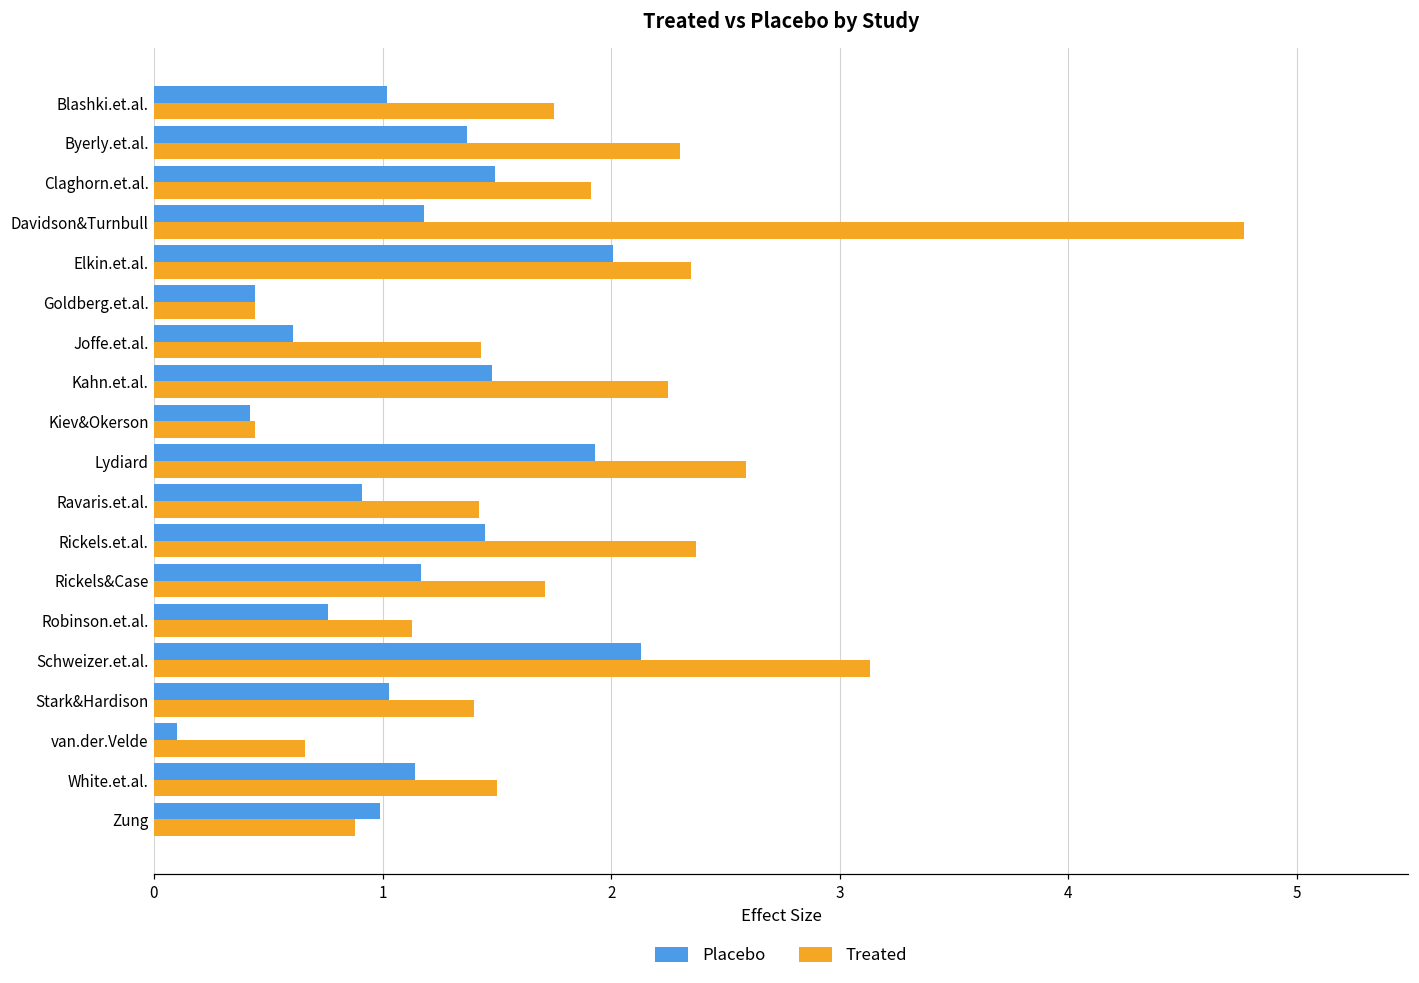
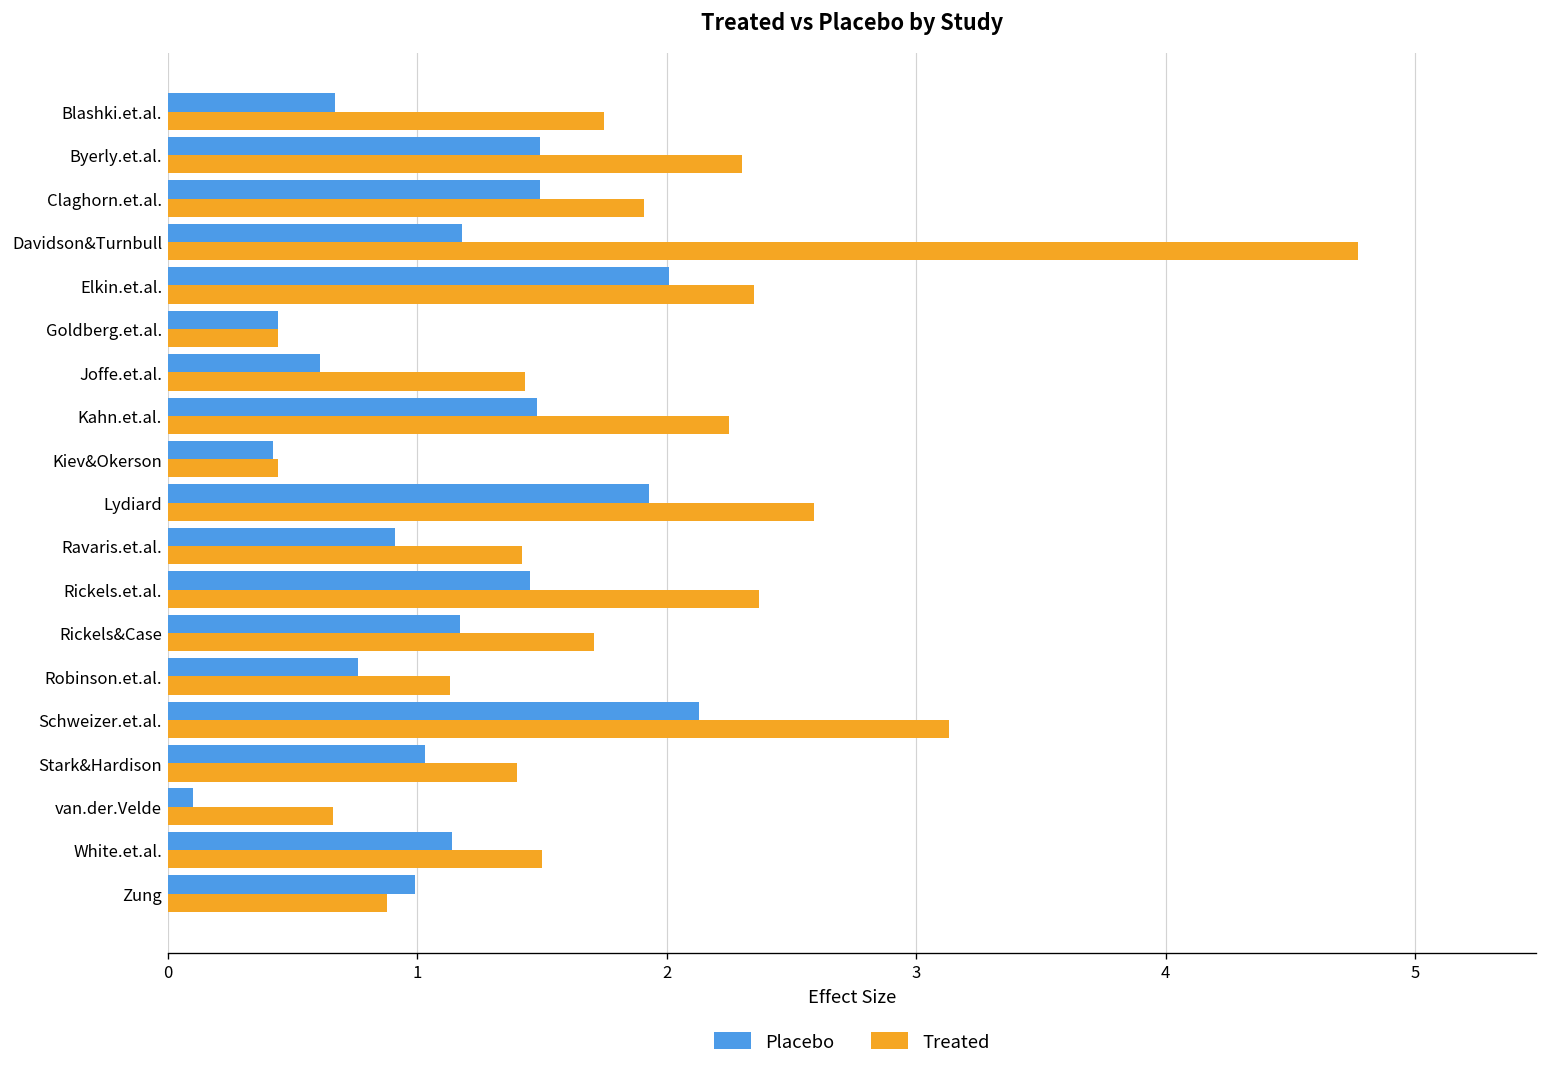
  {
    "Placebo": {
-     "Blashki.et.al.": 1.02,
-     "Byerly.et.al.": 1.37,
+     "Blashki.et.al.": 0.67,
+     "Byerly.et.al.": 1.49,
      "Claghorn.et.al.": 1.49,
      "Davidson&Turnbull": 1.18,
      "Elkin.et.al.": 2.01,
      "Goldberg.et.al.": 0.44,
      "Joffe.et.al.": 0.61,
      "Kahn.et.al.": 1.48,
      "Kiev&Okerson": 0.42,
      "Lydiard": 1.93,
      "Ravaris.et.al.": 0.91,
      "Rickels.et.al.": 1.45,
      "Rickels&Case": 1.17,
      "Robinson.et.al.": 0.76,
      "Schweizer.et.al.": 2.13,
      "Stark&Hardison": 1.03,
      "van.der.Velde": 0.10,
      "White.et.al.": 1.14,
      "Zung": 0.99
    },
    "Treated": {
      "Blashki.et.al.": 1.75,
      "Byerly.et.al.": 2.30,
      "Claghorn.et.al.": 1.91,
      "Davidson&Turnbull": 4.77,
      "Elkin.et.al.": 2.35,
      "Goldberg.et.al.": 0.44,
      "Joffe.et.al.": 1.43,
      "Kahn.et.al.": 2.25,
      "Kiev&Okerson": 0.44,
      "Lydiard": 2.59,
      "Ravaris.et.al.": 1.42,
      "Rickels.et.al.": 2.37,
      "Rickels&Case": 1.71,
      "Robinson.et.al.": 1.13,
      "Schweizer.et.al.": 3.13,
      "Stark&Hardison": 1.40,
      "van.der.Velde": 0.66,
      "White.et.al.": 1.50,
      "Zung": 0.88
    }
  }
